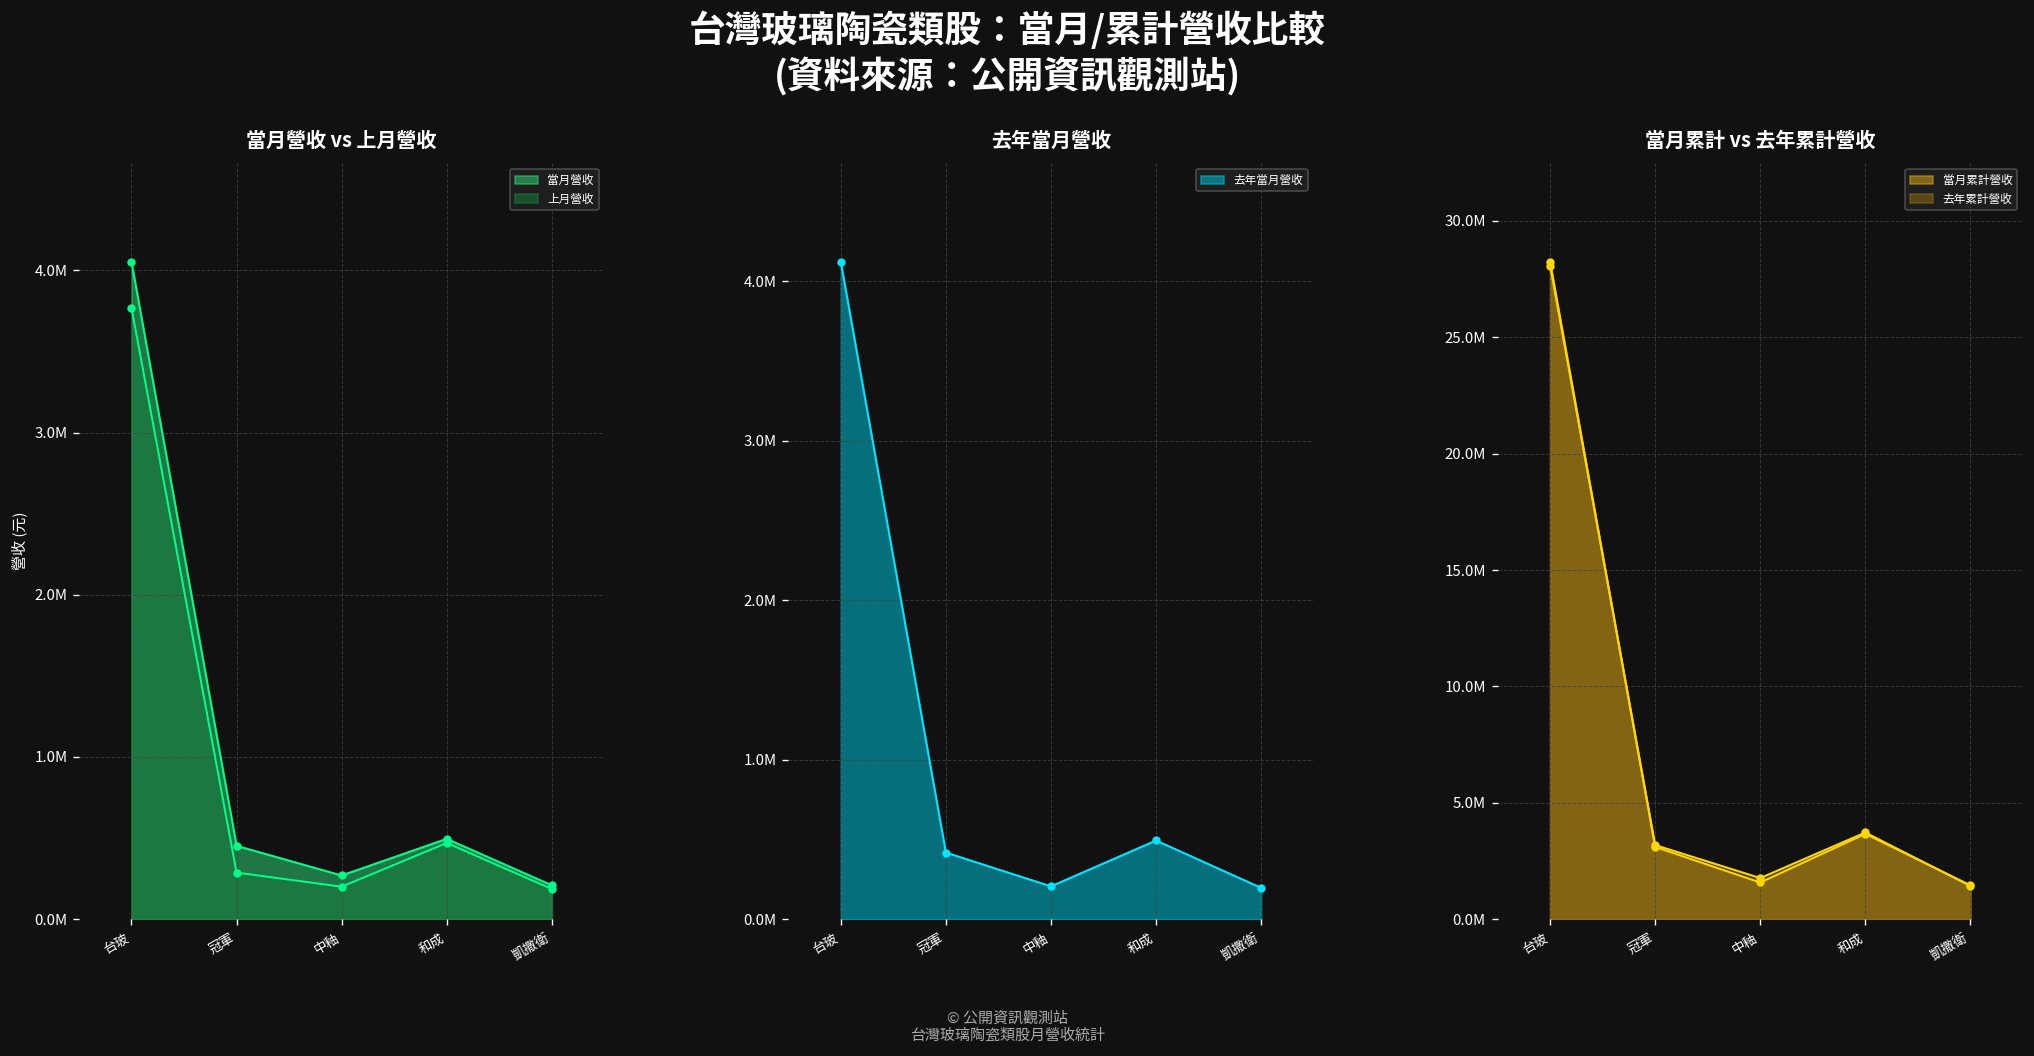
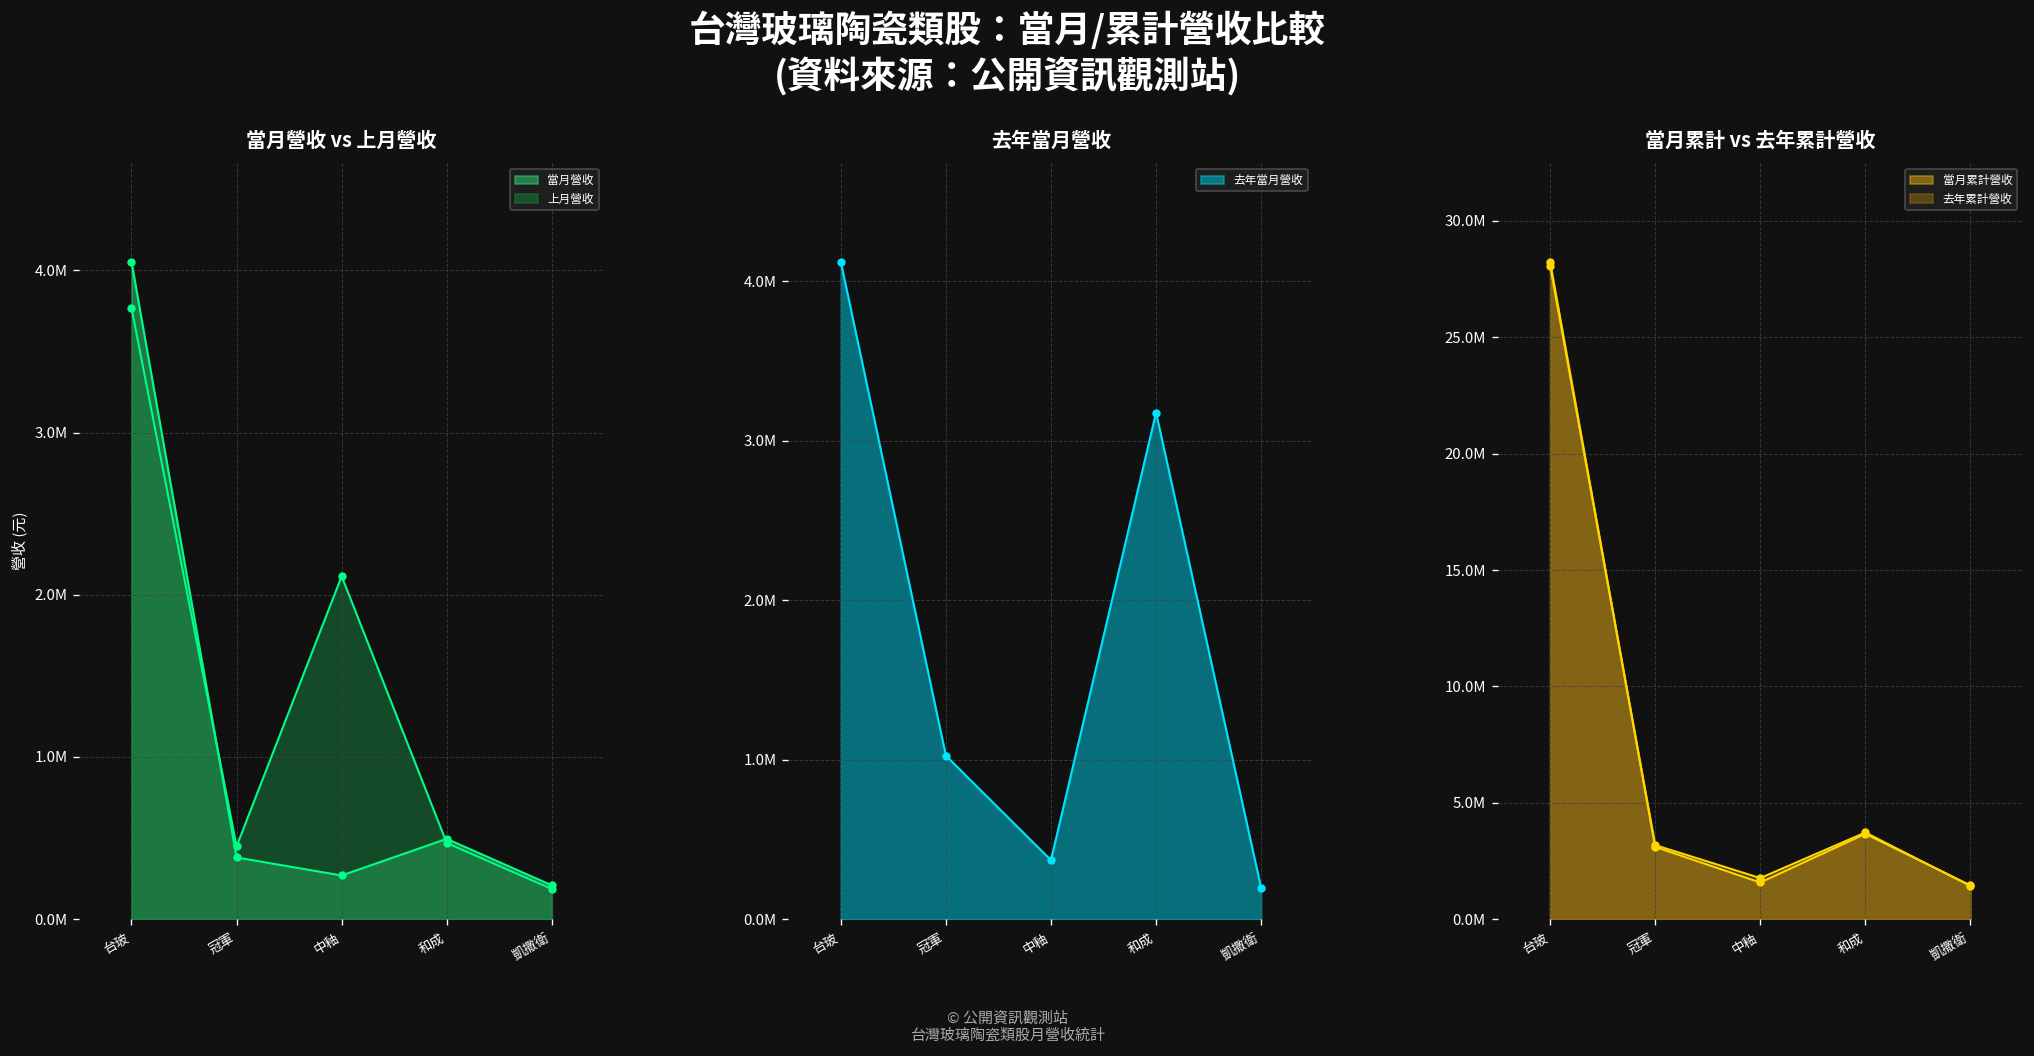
  {
    "當月營收 vs 上月營收": {
      "當月營收": {
        "台玻": 4050000,
-       "冠軍": 450000,
+       "冠軍": 380000,
        "中釉": 270000,
        "和成": 500000,
        "凱撒衛": 210000
      },
      "上月營收": {
        "台玻": 3770000,
-       "冠軍": 290000,
-       "中釉": 200000,
+       "冠軍": 450000,
+       "中釉": 2110000,
        "和成": 470000,
        "凱撒衛": 190000
      }
    },
    "去年當月營收": {
      "台玻": 4120000,
-     "冠軍": 420000,
-     "中釉": 210000,
-     "和成": 490000,
+     "冠軍": 1030000,
+     "中釉": 370000,
+     "和成": 3180000,
      "凱撒衛": 200000
    },
    "當月累計 vs 去年累計營收": {
      "當月累計營收": {
        "台玻": 28200000,
        "中釉": 1600000
      },
      "去年累計營收": {
        "台玻": 28100000,
        "中釉": 1800000
      }
    }
  }
